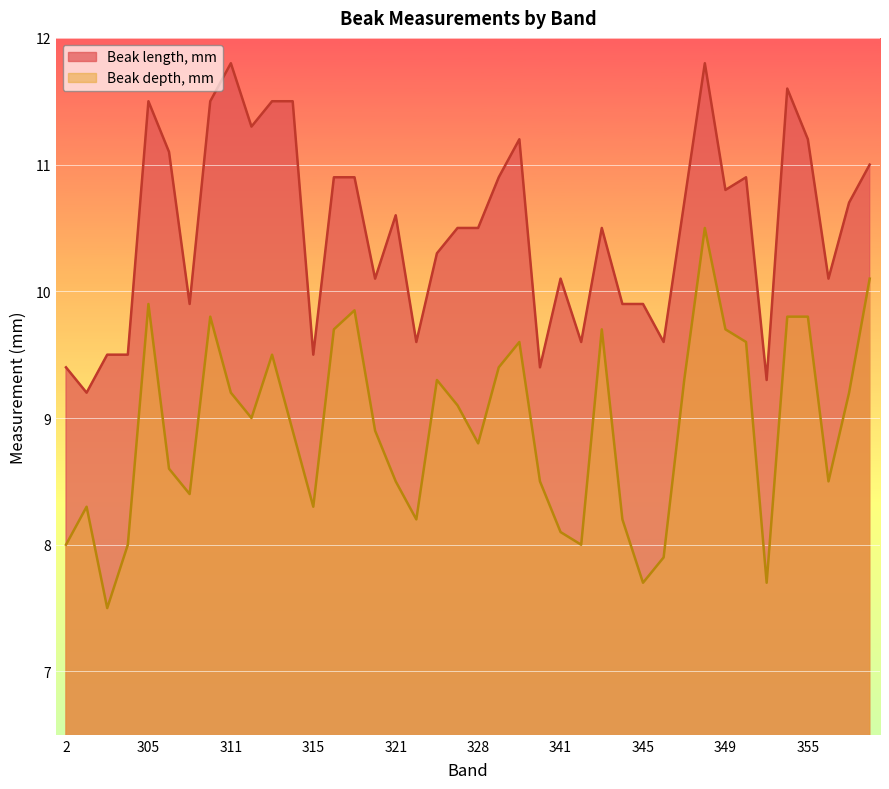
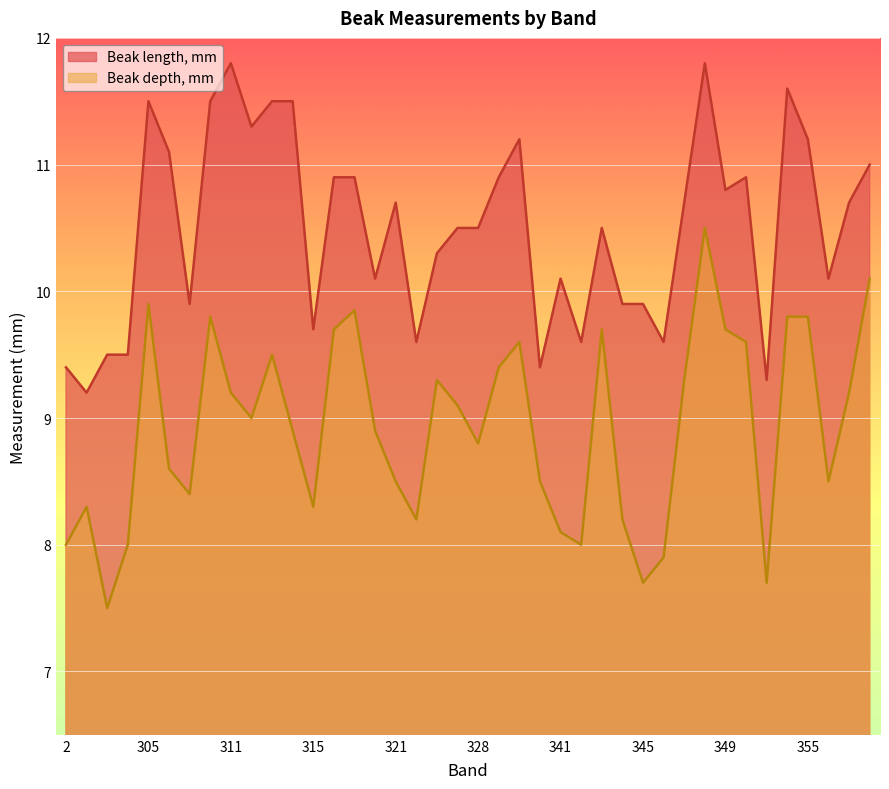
  {
    "Beak length, mm": {
      "305": 11.5,
      "311": 11.8,
-     "315": 9.5,
-     "321": 10.6,
+     "315": 9.7,
+     "321": 10.7,
      "328": 10.5,
      "341": 10.1,
      "345": 9.9,
      "349": 10.8,
      "355": 11.2
    },
    "Beak depth, mm": {
      "305": 9.9,
      "311": 9.2,
      "315": 8.3,
      "321": 8.5,
      "328": 8.8,
      "341": 8.1,
      "345": 7.7,
      "349": 9.7,
      "355": 9.8
    }
  }
